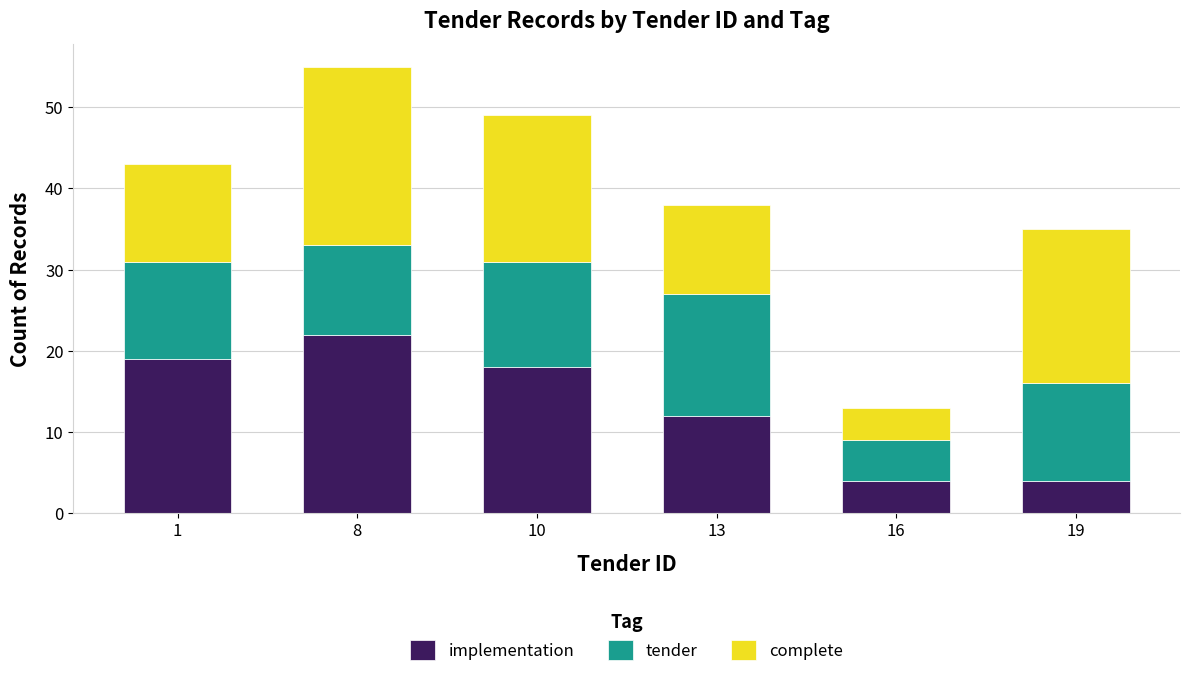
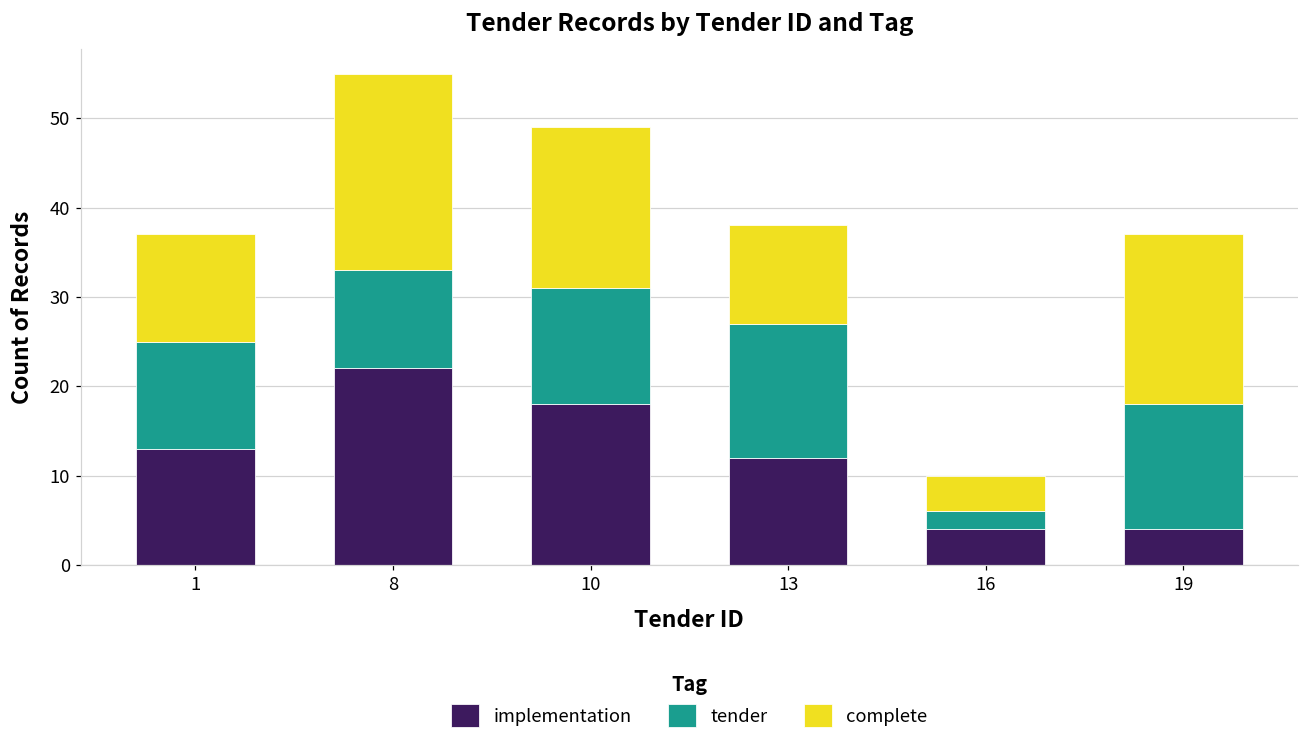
  {
    "implementation": {
-     "1": 19,
+     "1": 13,
      "8": 22,
      "10": 18,
      "13": 12,
      "16": 4,
      "19": 4
    },
    "tender": {
      "1": 12,
      "8": 11,
      "10": 13,
      "13": 15,
-     "16": 5,
-     "19": 12
+     "16": 2,
+     "19": 14
    },
    "complete": {
      "1": 12,
      "8": 22,
      "10": 18,
      "13": 11,
      "16": 4,
      "19": 19
    }
  }
